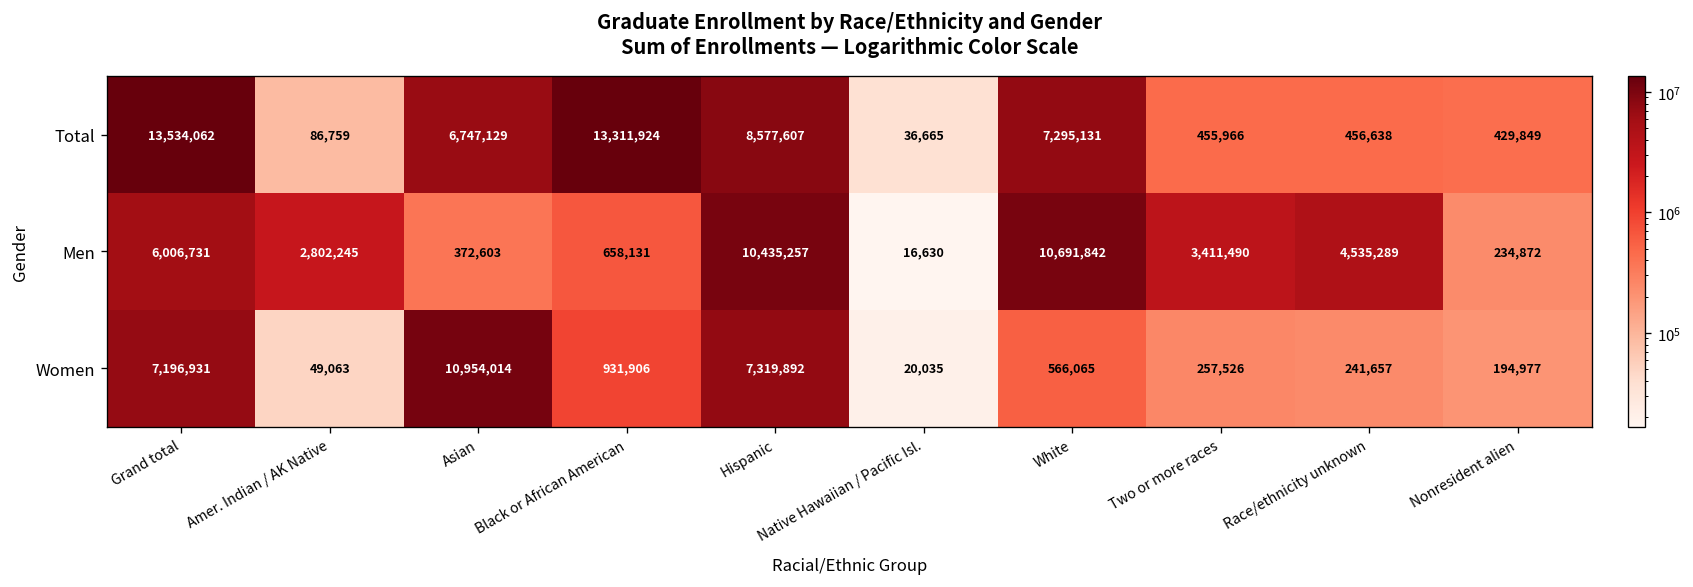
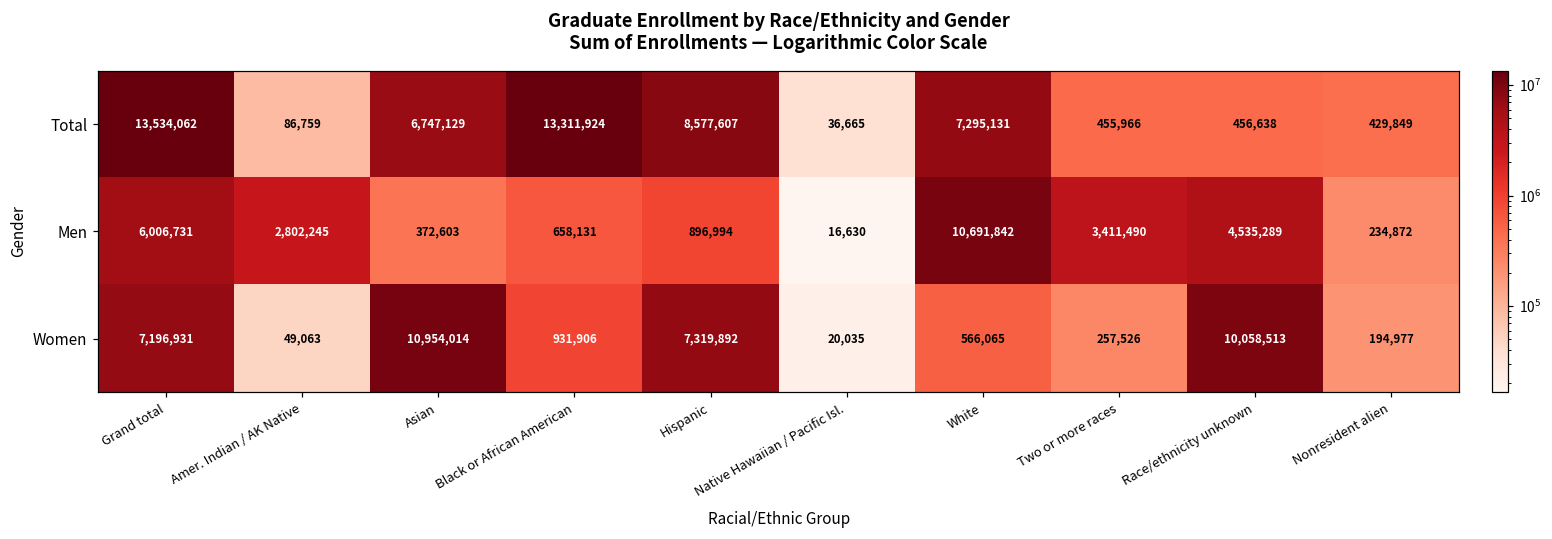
  {
    "Total": {
      "Grand total": "13,534,062",
      "Amer. Indian / AK Native": "86,759",
      "Asian": "6,747,129",
      "Black or African American": "13,311,924",
      "Hispanic": "8,577,607",
      "Native Hawaiian / Pacific Isl.": "36,665",
      "White": "7,295,131",
      "Two or more races": "455,966",
      "Race/ethnicity unknown": "456,638",
      "Nonresident alien": "429,849"
    },
    "Men": {
      "Grand total": "6,006,731",
      "Amer. Indian / AK Native": "2,802,245",
      "Asian": "372,603",
      "Black or African American": "658,131",
-     "Hispanic": "10,435,257",
+     "Hispanic": "896,994",
      "Native Hawaiian / Pacific Isl.": "16,630",
      "White": "10,691,842",
      "Two or more races": "3,411,490",
      "Race/ethnicity unknown": "4,535,289",
      "Nonresident alien": "234,872"
    },
    "Women": {
      "Grand total": "7,196,931",
      "Amer. Indian / AK Native": "49,063",
      "Asian": "10,954,014",
      "Black or African American": "931,906",
      "Hispanic": "7,319,892",
      "Native Hawaiian / Pacific Isl.": "20,035",
      "White": "566,065",
      "Two or more races": "257,526",
-     "Race/ethnicity unknown": "241,657",
+     "Race/ethnicity unknown": "10,058,513",
      "Nonresident alien": "194,977"
    }
  }
